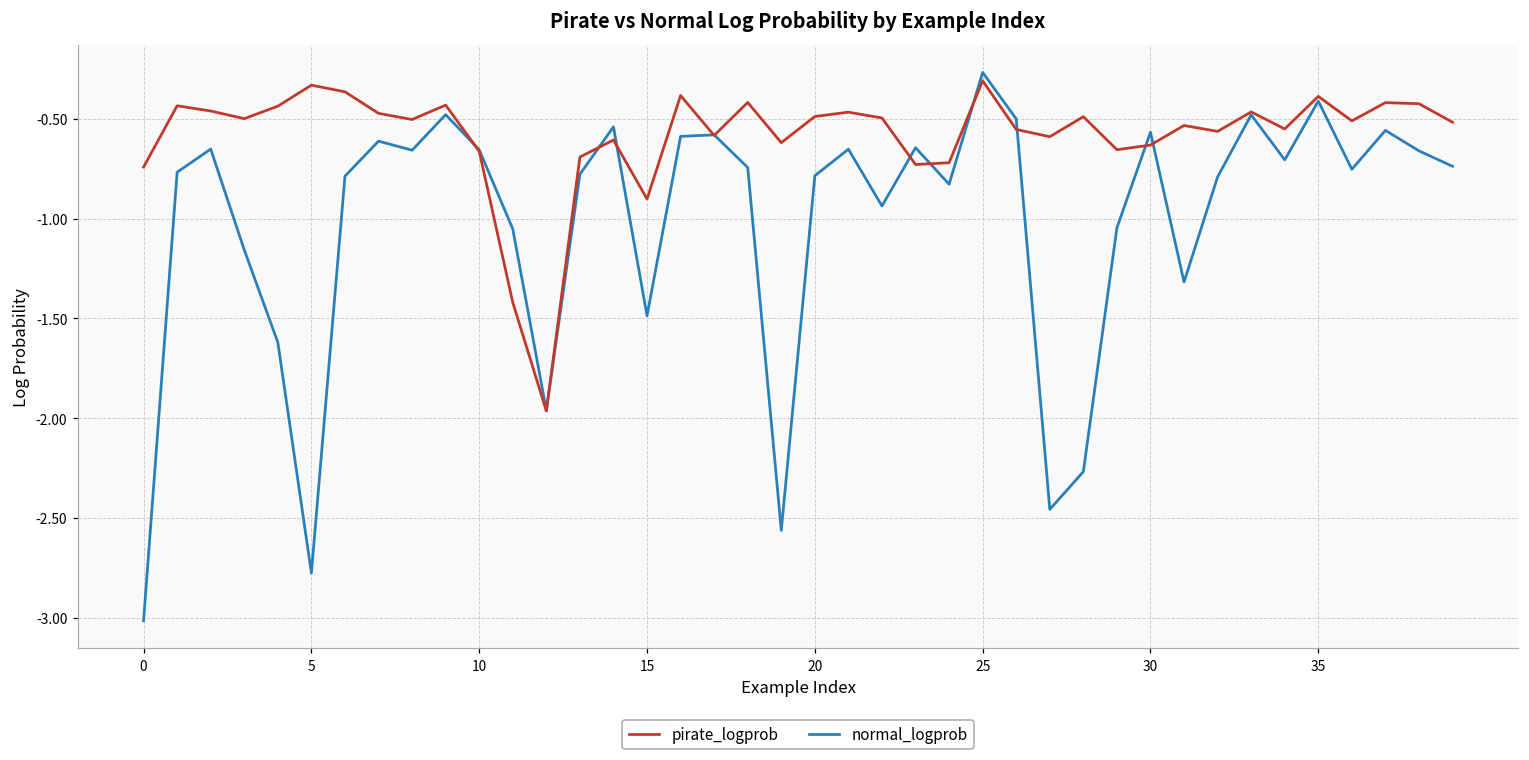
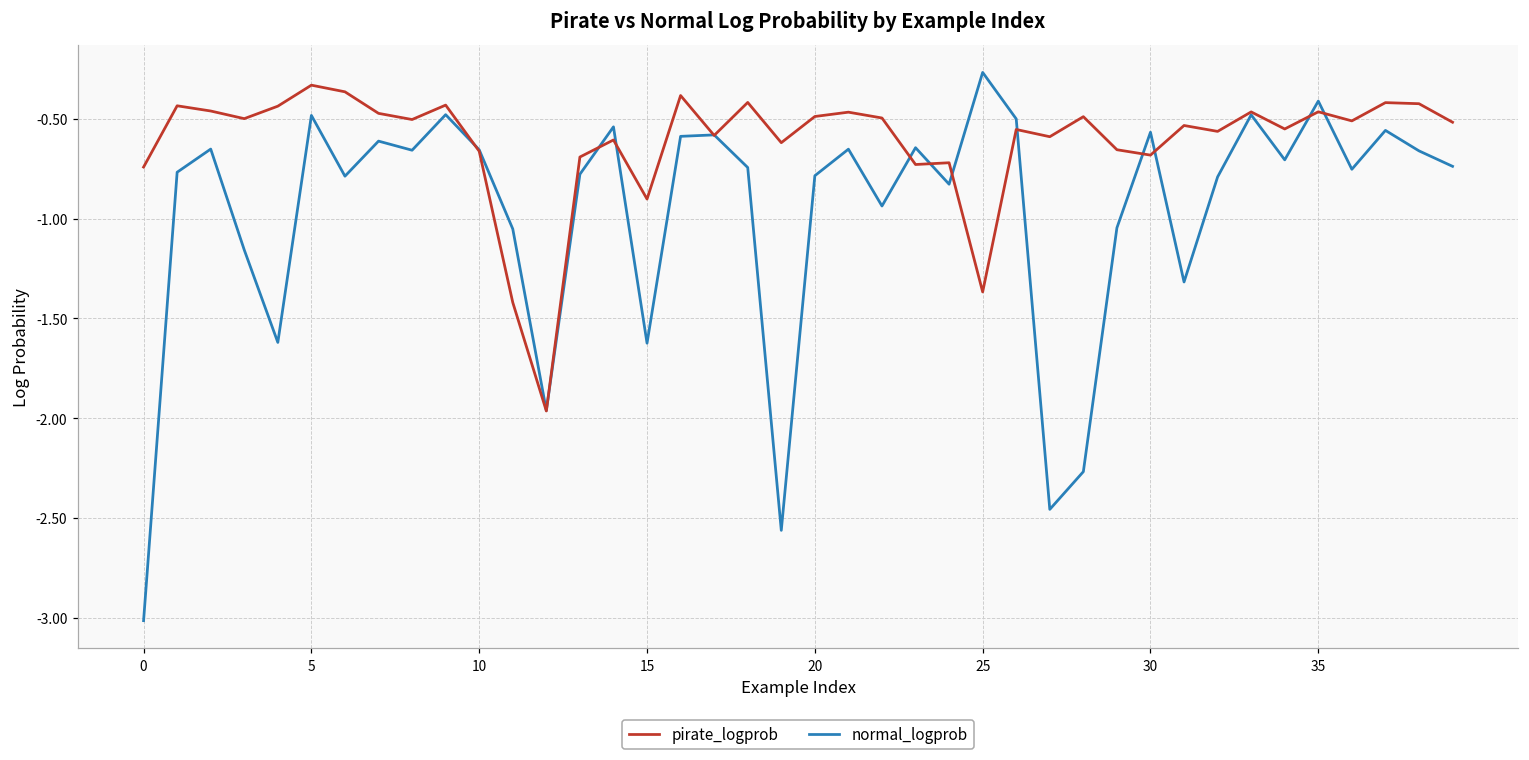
  {
    "pirate_logprob": {
      "0": -0.74,
      "5": -0.33,
      "15": -0.90,
      "20": -0.49,
-     "25": -0.31,
-     "30": -0.63,
-     "35": -0.39
+     "25": -1.37,
+     "30": -0.68,
+     "35": -0.47
    },
    "normal_logprob": {
      "0": -3.01,
-     "5": -2.78,
-     "15": -1.49,
+     "5": -0.48,
+     "15": -1.62,
      "20": -0.79,
      "25": -0.27,
      "30": -0.57,
      "35": -0.41
    }
  }
